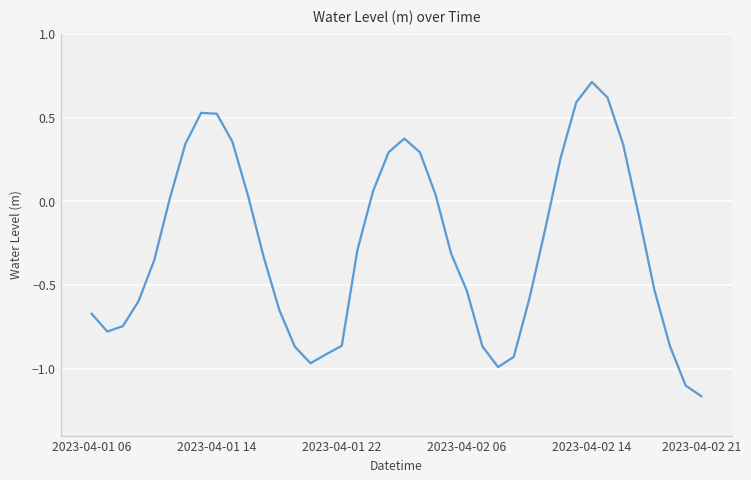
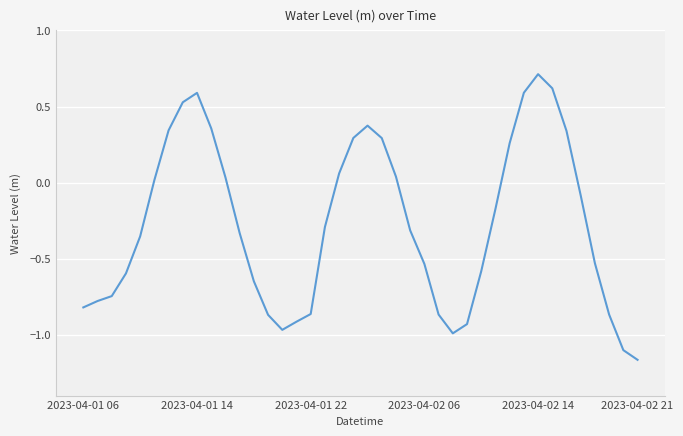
  {
-   "2023-04-01 06": -0.67,
-   "2023-04-01 14": 0.52,
+   "2023-04-01 06": -0.82,
+   "2023-04-01 14": 0.59,
    "2023-04-01 22": -0.86,
    "2023-04-02 06": -0.53,
    "2023-04-02 14": 0.71,
    "2023-04-02 21": -1.16
  }
